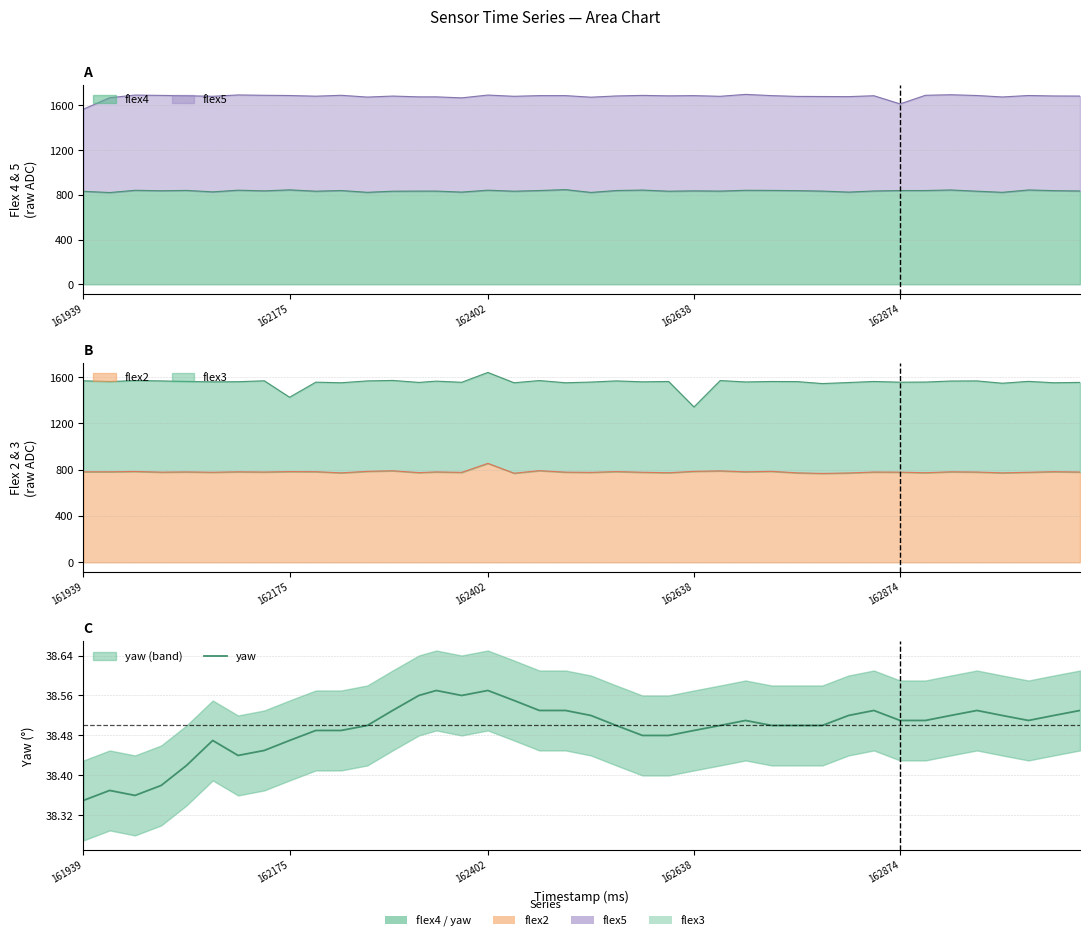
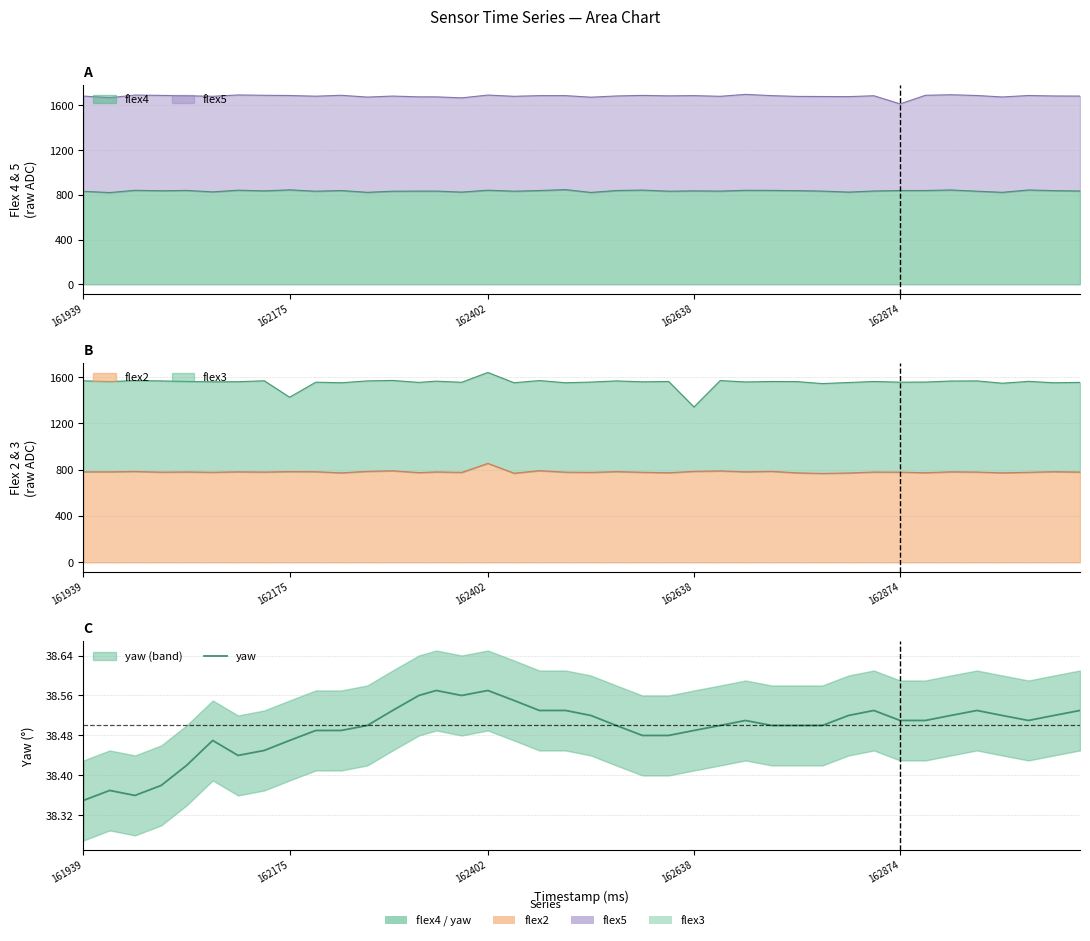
  {
    "A": {
      "flex4": {
        "161939": 830,
        "162175": 850,
        "162402": 840,
        "162638": 840,
        "162874": 840
      },
      "flex5": {
-       "161939": 740,
+       "161939": 850,
        "162175": 840,
        "162402": 850,
        "162638": 850,
        "162874": 780
      }
    },
    "B": {
      "flex2": {
        "161939": 780,
        "162175": 780,
        "162402": 860,
        "162638": 790,
        "162874": 780
      }
    }
  }
